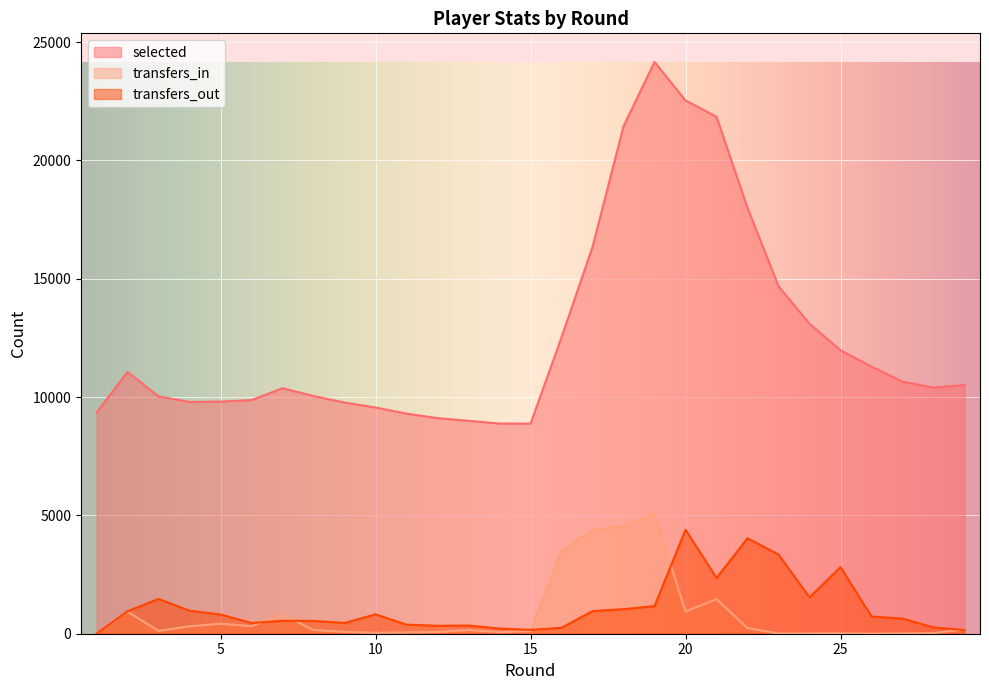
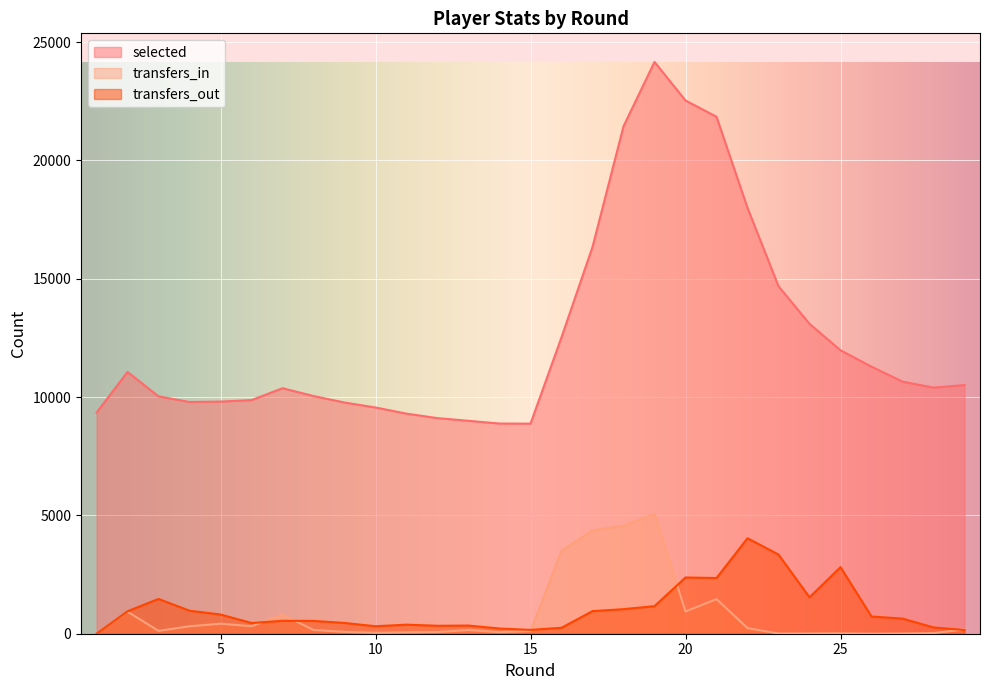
  {
    "transfers_out": {
      "5": 800,
-     "10": 800,
-     "20": 4400,
+     "10": 300,
+     "20": 2400,
      "25": 2800
    }
  }
